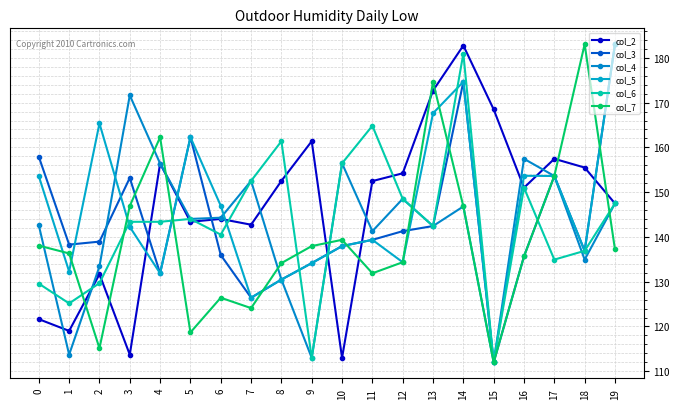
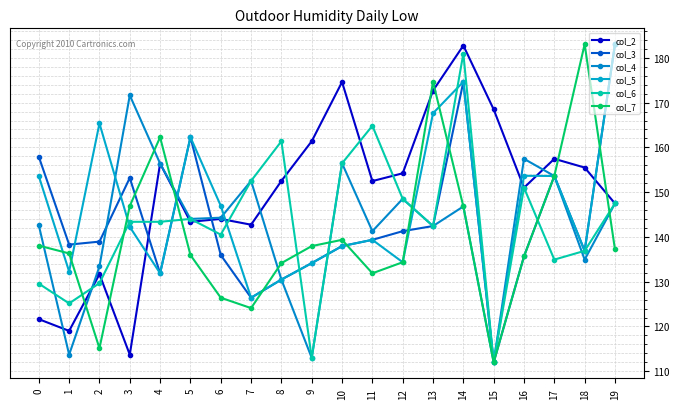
  {
    "col_2": {
      "0": 122,
      "1": 119,
      "2": 132,
      "3": 114,
      "5": 143,
      "7": 143,
      "8": 153,
      "9": 161,
-     "10": 113,
+     "10": 175,
      "11": 152,
      "12": 154,
      "13": 173,
      "14": 183,
      "15": 168,
      "17": 157,
      "18": 155
    },
    "col_7": {
      "0": 138,
      "1": 136,
      "2": 115,
      "3": 147,
      "4": 162,
-     "5": 119,
+     "5": 136,
      "6": 126,
      "7": 124,
      "8": 134,
      "9": 138,
      "10": 139,
      "11": 132,
      "13": 175,
      "18": 183,
      "19": 137
    }
  }
